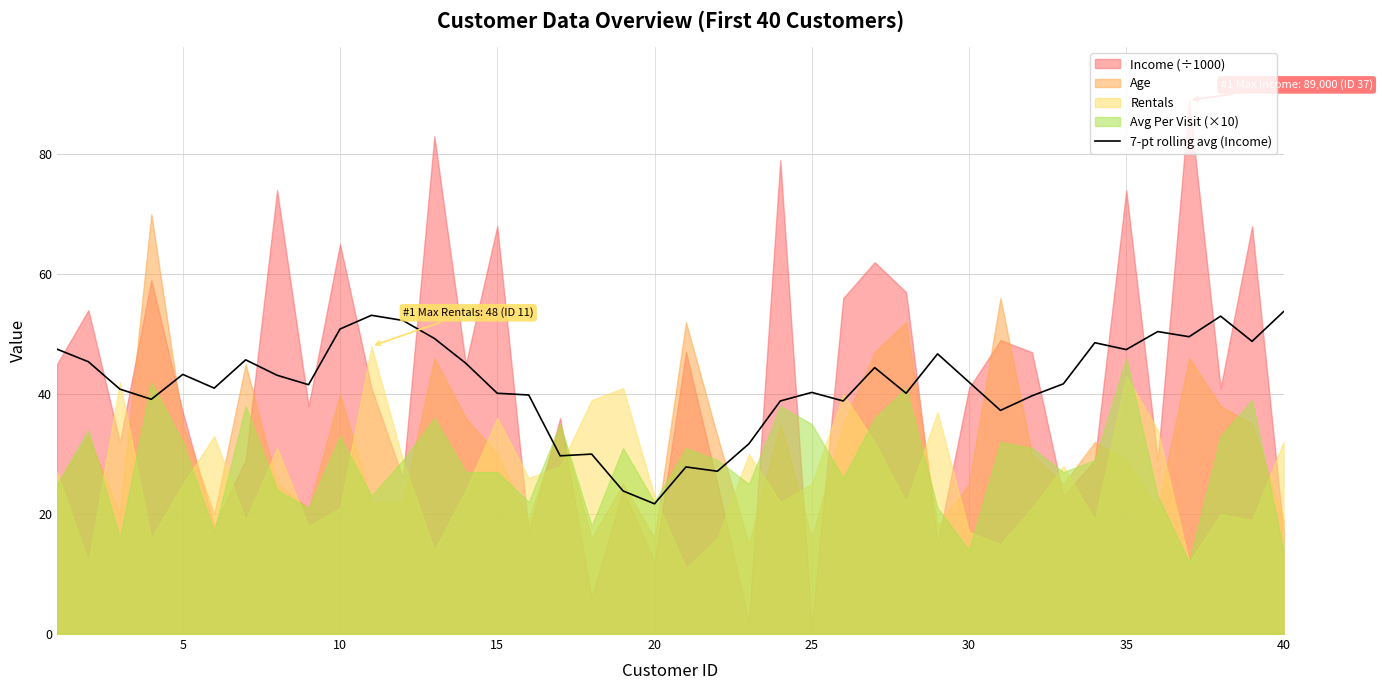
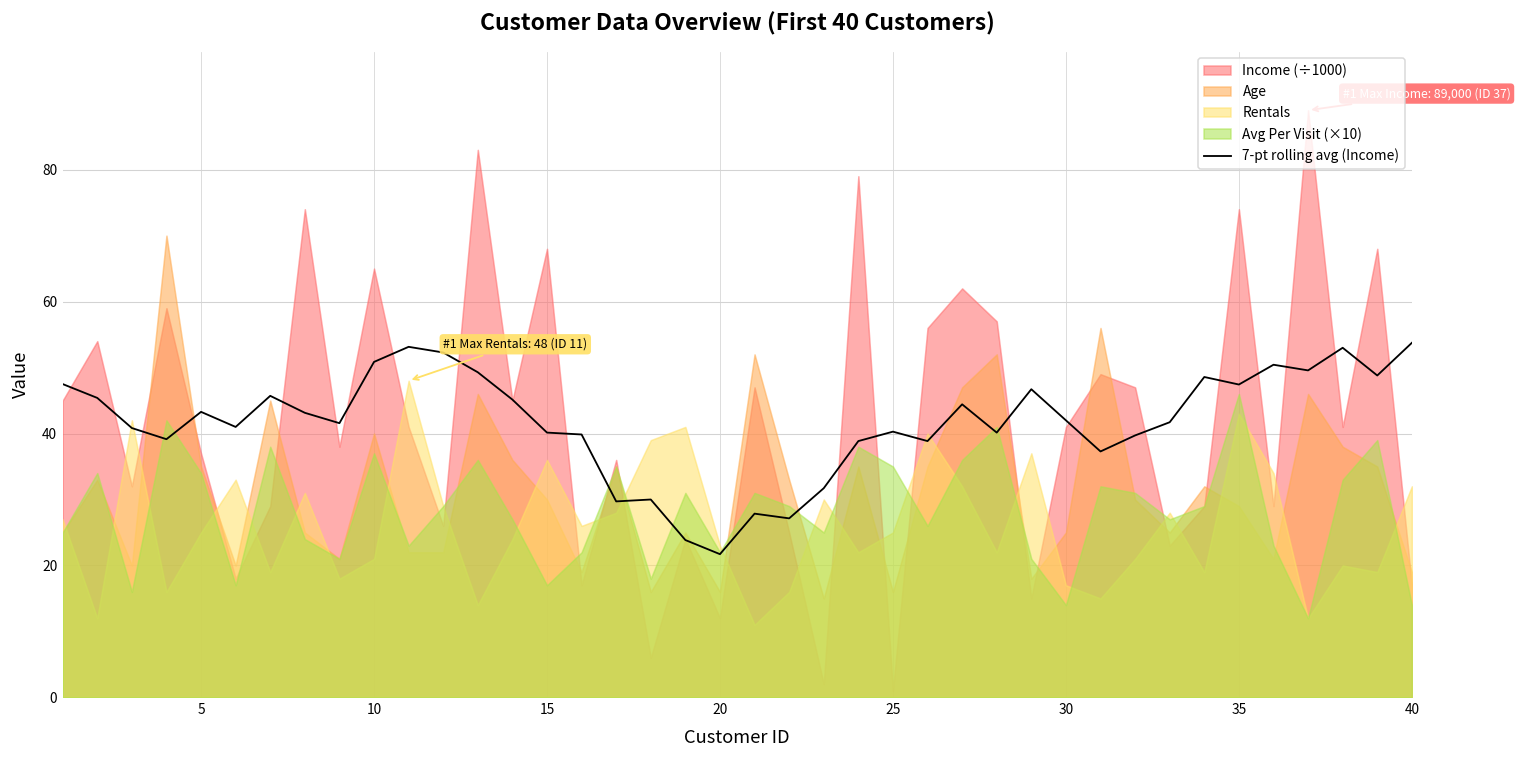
  {
    "7-pt rolling avg (Income)": {
      "5": 43,
      "10": 51,
      "15": 40,
      "25": 40,
      "30": 42,
      "35": 47,
      "40": 54
    },
    "Avg Per Visit (×10)": {
-     "5": 32,
-     "10": 33,
-     "15": 27,
+     "5": 34,
+     "10": 37,
+     "15": 17,
      "25": 35,
      "30": 14,
      "35": 46,
      "40": 14
    }
  }
